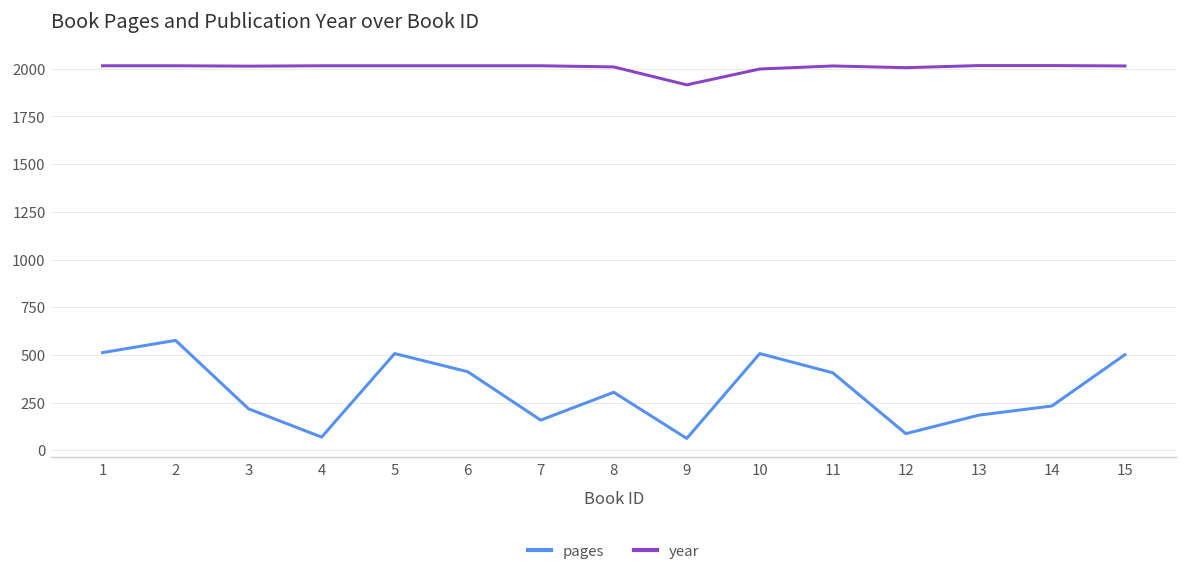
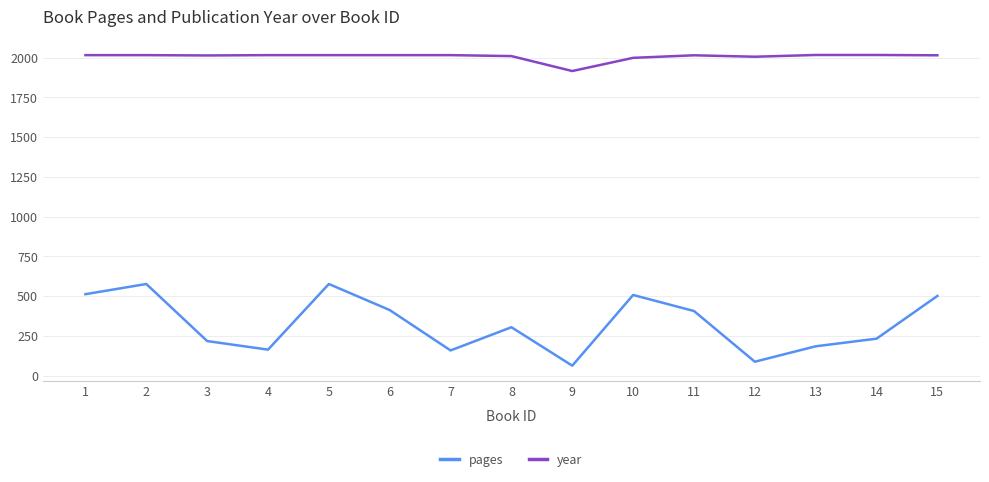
  {
    "pages": {
      "1": 510,
      "2": 580,
      "3": 220,
-     "4": 70,
-     "5": 510,
+     "4": 160,
+     "5": 580,
      "6": 410,
      "7": 160,
      "8": 300,
      "9": 60,
      "10": 510,
      "11": 410,
      "12": 90,
      "13": 180,
      "14": 230,
      "15": 500
    },
    "year": {
      "1": 2020,
      "2": 2020,
      "3": 2010,
      "4": 2020,
      "5": 2020,
      "6": 2020,
      "7": 2020,
      "8": 2010,
      "9": 1920,
      "10": 2000,
      "11": 2020,
      "12": 2010,
      "13": 2020,
      "14": 2020,
      "15": 2020
    }
  }
